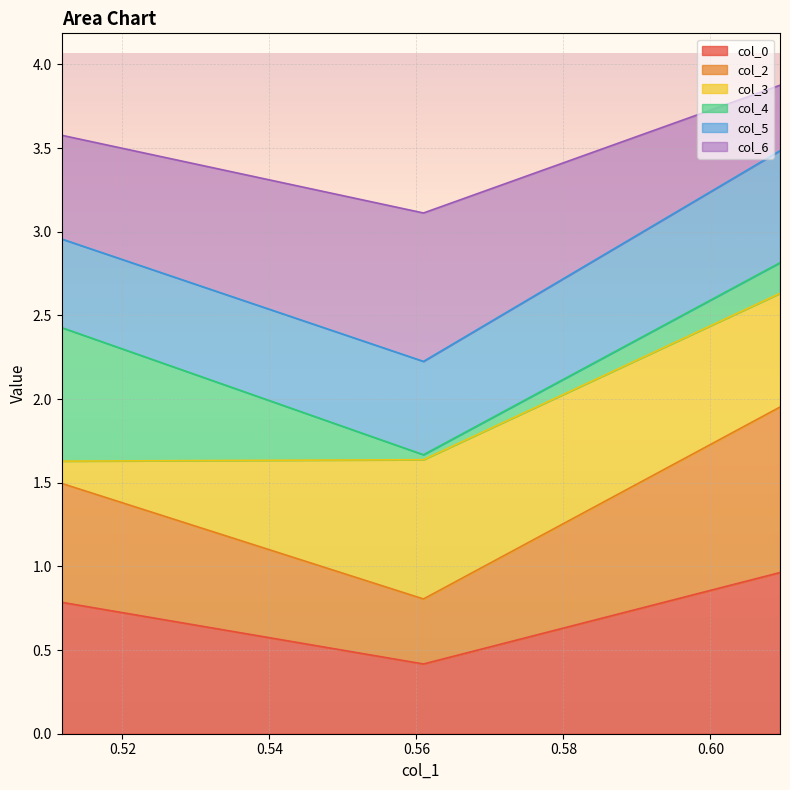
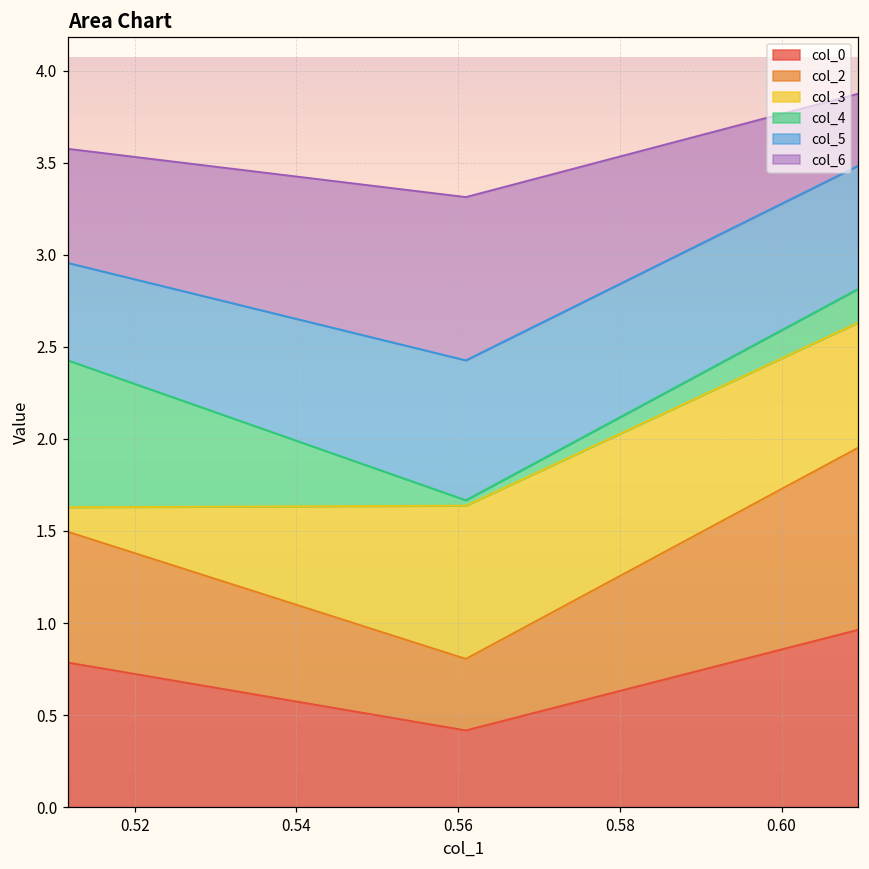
  {
    "col_3": {
      "0.56": 0.83
    },
    "col_4": {
      "0.56": 0.03
    },
    "col_5": {
-     "0.56": 0.56
+     "0.56": 0.76
    },
    "col_6": {
      "0.56": 0.89
    }
  }
